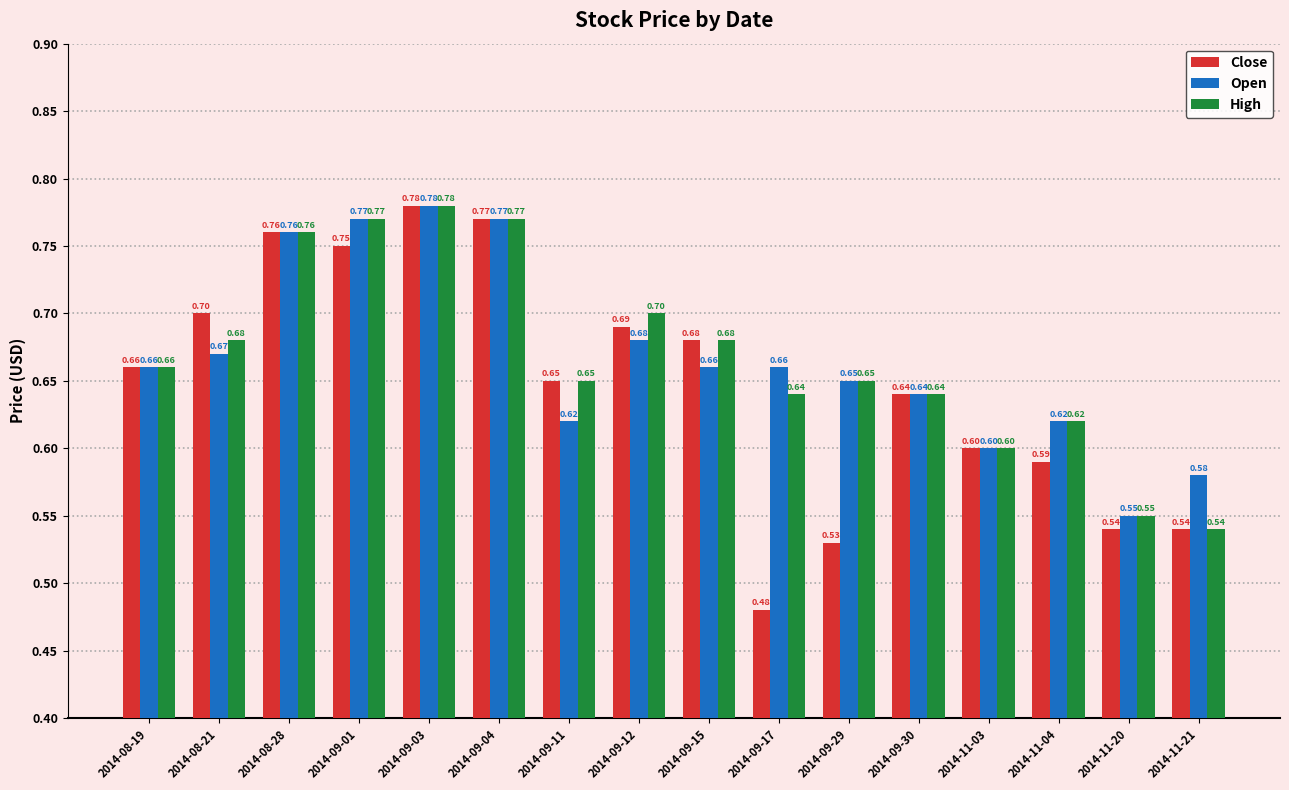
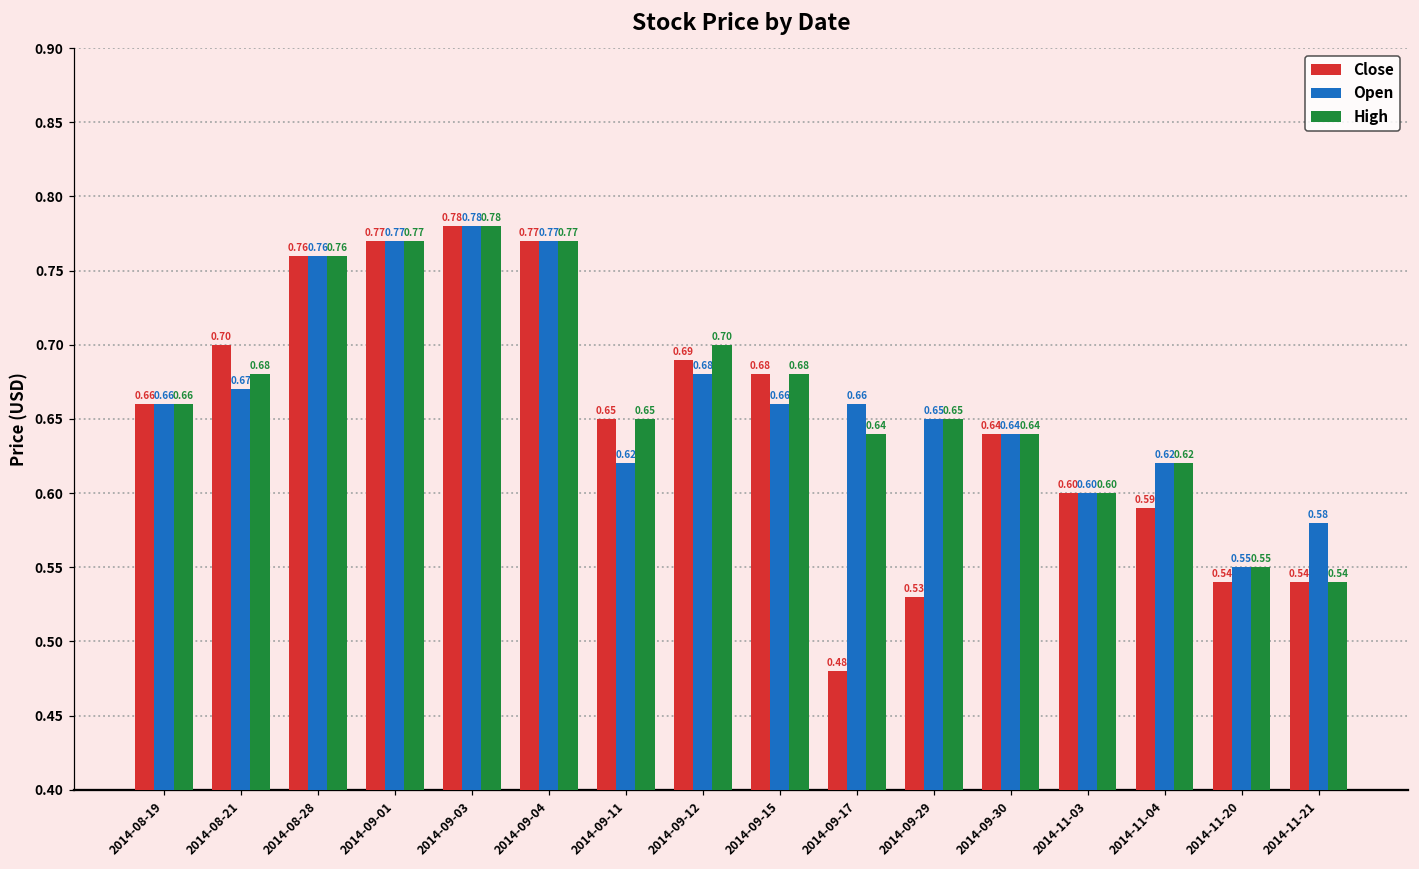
  {
    "Close": {
      "2014-08-19": 0.66,
      "2014-08-21": 0.70,
      "2014-08-28": 0.76,
-     "2014-09-01": 0.75,
+     "2014-09-01": 0.77,
      "2014-09-03": 0.78,
      "2014-09-04": 0.77,
      "2014-09-11": 0.65,
      "2014-09-12": 0.69,
      "2014-09-15": 0.68,
      "2014-09-17": 0.48,
      "2014-09-29": 0.53,
      "2014-09-30": 0.64,
      "2014-11-03": 0.60,
      "2014-11-04": 0.59,
      "2014-11-20": 0.54,
      "2014-11-21": 0.54
    },
    "Open": {
      "2014-08-19": 0.66,
      "2014-08-21": 0.67,
      "2014-08-28": 0.76,
      "2014-09-01": 0.77,
      "2014-09-03": 0.78,
      "2014-09-04": 0.77,
      "2014-09-11": 0.62,
      "2014-09-12": 0.68,
      "2014-09-15": 0.66,
      "2014-09-17": 0.66,
      "2014-09-29": 0.65,
      "2014-09-30": 0.64,
      "2014-11-03": 0.60,
      "2014-11-04": 0.62,
      "2014-11-20": 0.55,
      "2014-11-21": 0.58
    },
    "High": {
      "2014-08-19": 0.66,
      "2014-08-21": 0.68,
      "2014-08-28": 0.76,
      "2014-09-01": 0.77,
      "2014-09-03": 0.78,
      "2014-09-04": 0.77,
      "2014-09-11": 0.65,
      "2014-09-12": 0.70,
      "2014-09-15": 0.68,
      "2014-09-17": 0.64,
      "2014-09-29": 0.65,
      "2014-09-30": 0.64,
      "2014-11-03": 0.60,
      "2014-11-04": 0.62,
      "2014-11-20": 0.55,
      "2014-11-21": 0.54
    }
  }
